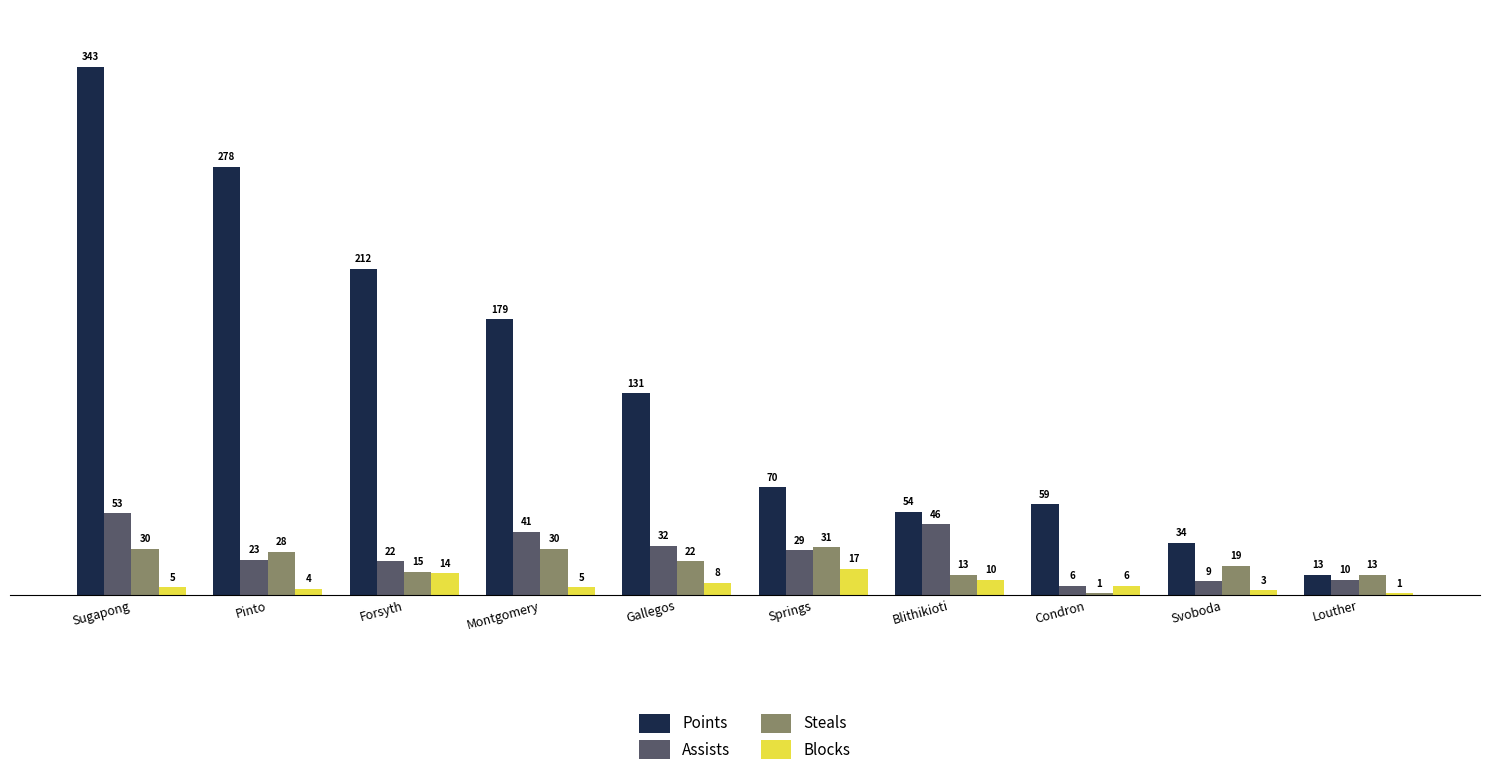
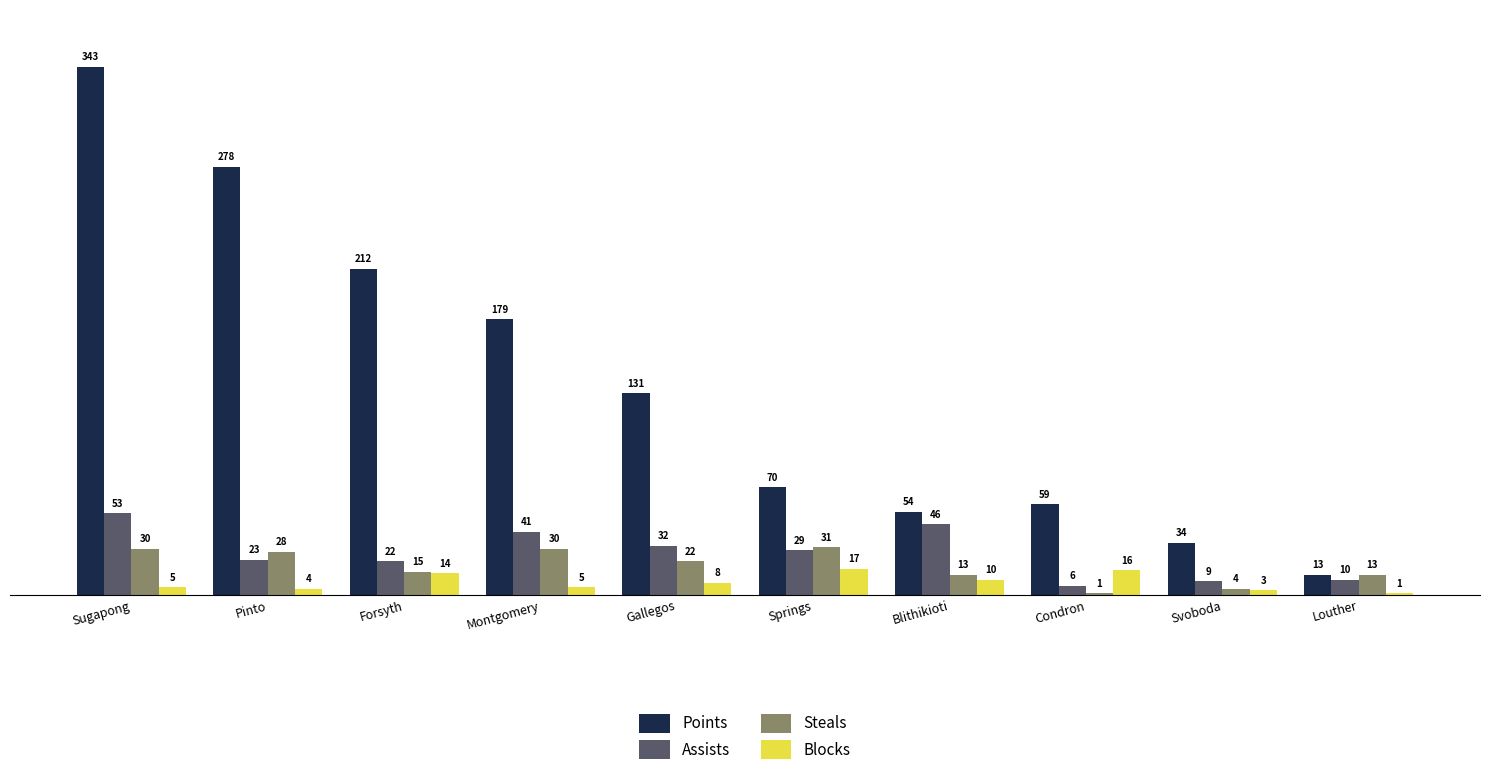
  {
    "Points": {
      "Sugapong": 343,
      "Pinto": 278,
      "Forsyth": 212,
      "Montgomery": 179,
      "Gallegos": 131,
      "Springs": 70,
      "Blithikioti": 54,
      "Condron": 59,
      "Svoboda": 34,
      "Louther": 13
    },
    "Assists": {
      "Sugapong": 53,
      "Pinto": 23,
      "Forsyth": 22,
      "Montgomery": 41,
      "Gallegos": 32,
      "Springs": 29,
      "Blithikioti": 46,
      "Condron": 6,
      "Svoboda": 9,
      "Louther": 10
    },
    "Steals": {
      "Sugapong": 30,
      "Pinto": 28,
      "Forsyth": 15,
      "Montgomery": 30,
      "Gallegos": 22,
      "Springs": 31,
      "Blithikioti": 13,
      "Condron": 1,
-     "Svoboda": 19,
+     "Svoboda": 4,
      "Louther": 13
    },
    "Blocks": {
      "Sugapong": 5,
      "Pinto": 4,
      "Forsyth": 14,
      "Montgomery": 5,
      "Gallegos": 8,
      "Springs": 17,
      "Blithikioti": 10,
-     "Condron": 6,
+     "Condron": 16,
      "Svoboda": 3,
      "Louther": 1
    }
  }
